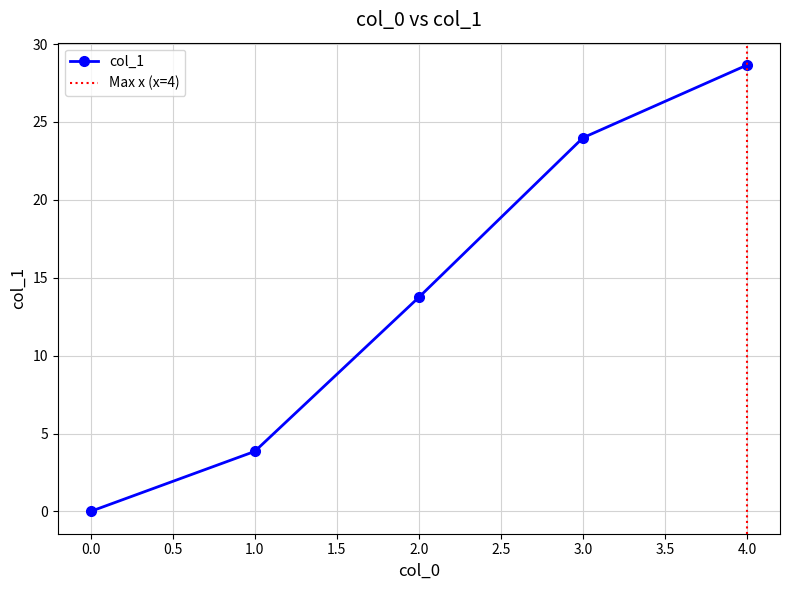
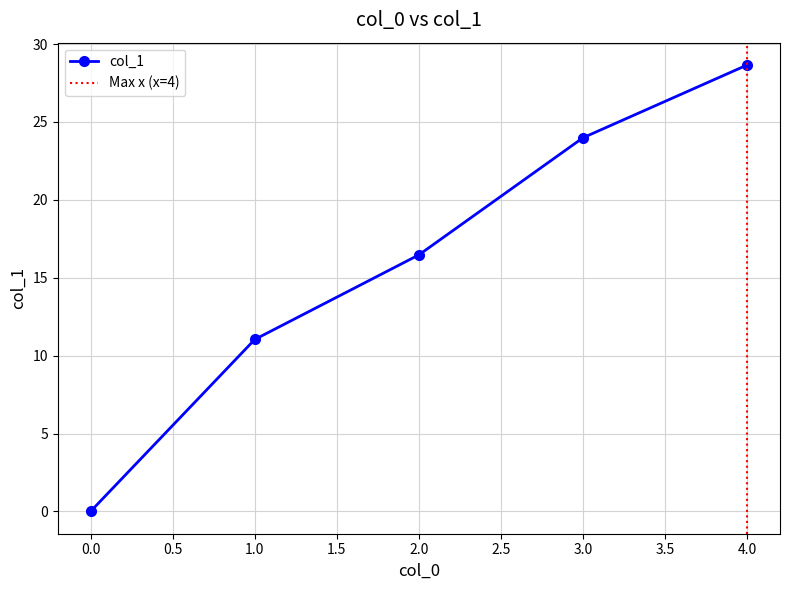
  {
    "0.0": 0.0,
-   "1.0": 3.9,
-   "2.0": 13.7,
+   "1.0": 11.0,
+   "2.0": 16.5,
    "3.0": 24.0,
    "4.0": 28.7
  }
